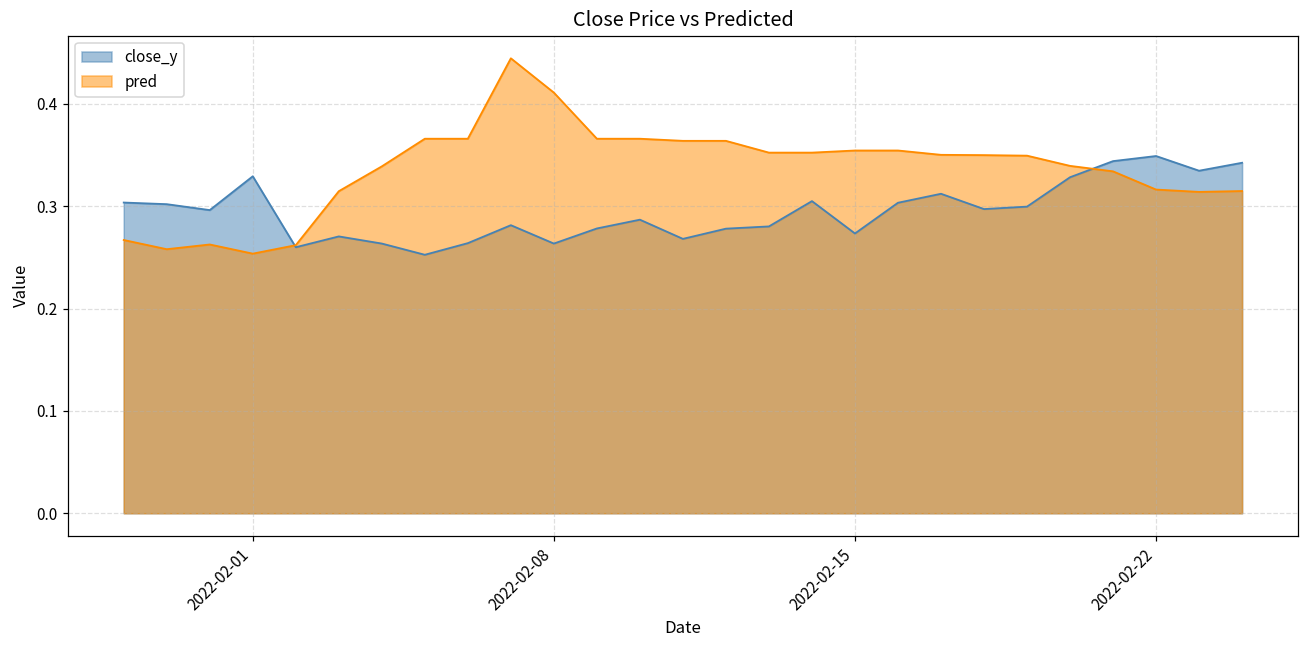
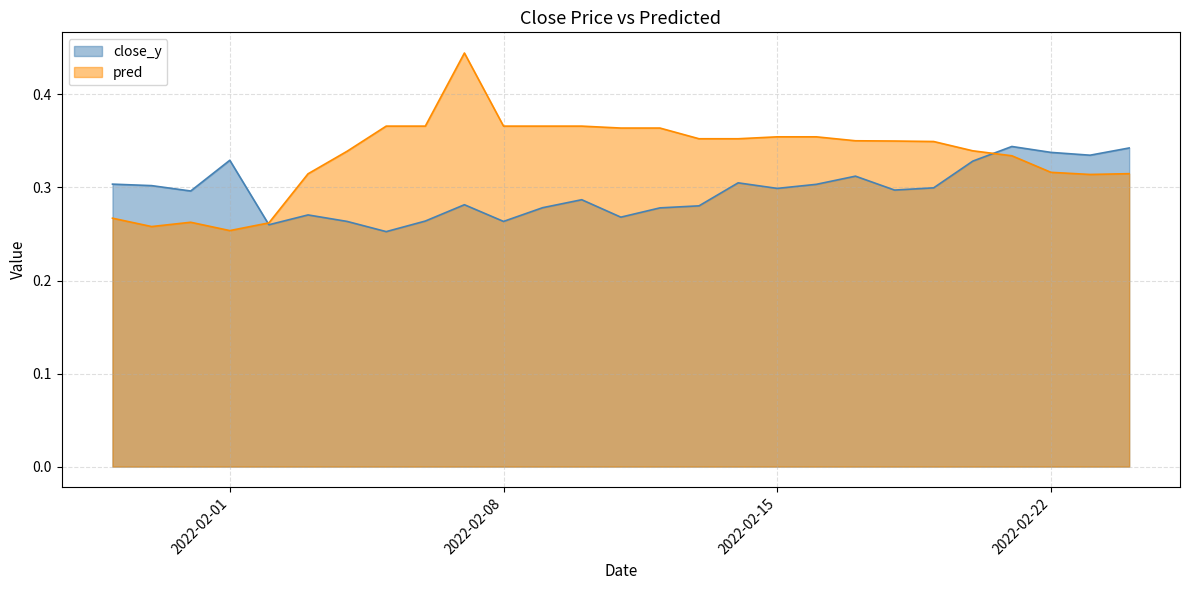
  {
    "close_y": {
      "2022-02-01": 0.33,
      "2022-02-08": 0.26,
-     "2022-02-15": 0.27,
-     "2022-02-22": 0.35
+     "2022-02-15": 0.30,
+     "2022-02-22": 0.34
    },
    "pred": {
      "2022-02-01": 0.25,
-     "2022-02-08": 0.41,
+     "2022-02-08": 0.37,
      "2022-02-15": 0.35,
      "2022-02-22": 0.32
    }
  }
